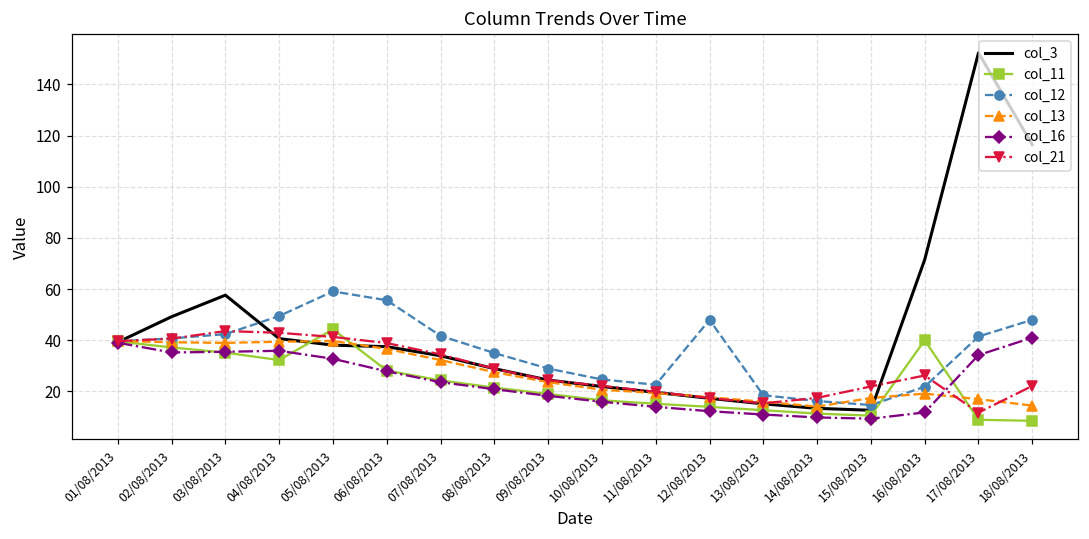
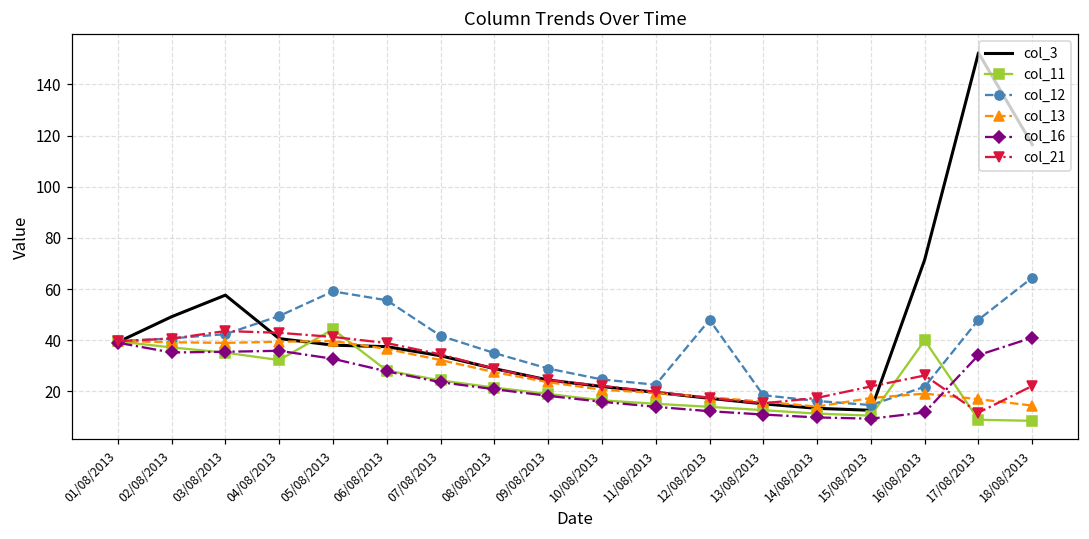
  {
    "col_3": {
      "02/08/2013": 49,
      "03/08/2013": 58,
      "04/08/2013": 41,
      "05/08/2013": 38,
      "15/08/2013": 13,
      "16/08/2013": 71,
      "17/08/2013": 152
    },
    "col_11": {
      "02/08/2013": 37,
      "04/08/2013": 32,
      "05/08/2013": 44,
      "11/08/2013": 15,
      "12/08/2013": 14,
      "13/08/2013": 13,
      "14/08/2013": 11,
      "15/08/2013": 11,
      "16/08/2013": 40,
      "17/08/2013": 9,
      "18/08/2013": 8
    },
    "col_12": {
      "03/08/2013": 42,
      "04/08/2013": 49,
      "05/08/2013": 59,
      "06/08/2013": 56,
      "07/08/2013": 42,
      "08/08/2013": 35,
      "09/08/2013": 29,
      "10/08/2013": 25,
      "11/08/2013": 23,
      "12/08/2013": 48,
      "13/08/2013": 18,
      "14/08/2013": 16,
      "15/08/2013": 15,
      "16/08/2013": 22,
-     "17/08/2013": 41,
-     "18/08/2013": 48
+     "17/08/2013": 48,
+     "18/08/2013": 64
    },
    "col_13": {
      "02/08/2013": 39,
      "03/08/2013": 39,
      "04/08/2013": 39,
      "05/08/2013": 40,
      "07/08/2013": 32,
      "08/08/2013": 28,
      "10/08/2013": 21,
      "15/08/2013": 17,
      "16/08/2013": 19,
      "17/08/2013": 17,
      "18/08/2013": 14
    },
    "col_16": {
      "02/08/2013": 35,
      "04/08/2013": 36,
      "05/08/2013": 33,
      "11/08/2013": 14,
      "12/08/2013": 12,
      "13/08/2013": 11,
      "14/08/2013": 10,
      "15/08/2013": 9,
      "16/08/2013": 12,
      "17/08/2013": 34,
      "18/08/2013": 41
    },
    "col_21": {
      "03/08/2013": 44,
      "04/08/2013": 43,
      "05/08/2013": 41,
      "06/08/2013": 39,
      "14/08/2013": 17,
      "15/08/2013": 22,
      "16/08/2013": 26,
      "17/08/2013": 12,
      "18/08/2013": 22
    }
  }
